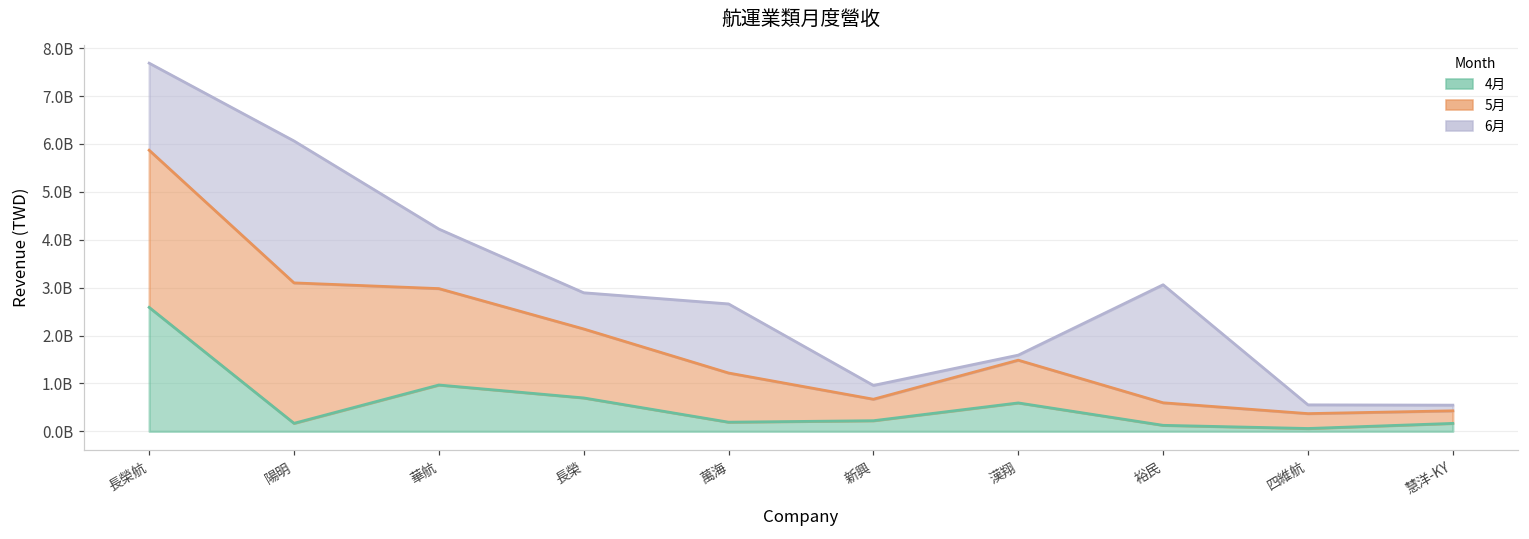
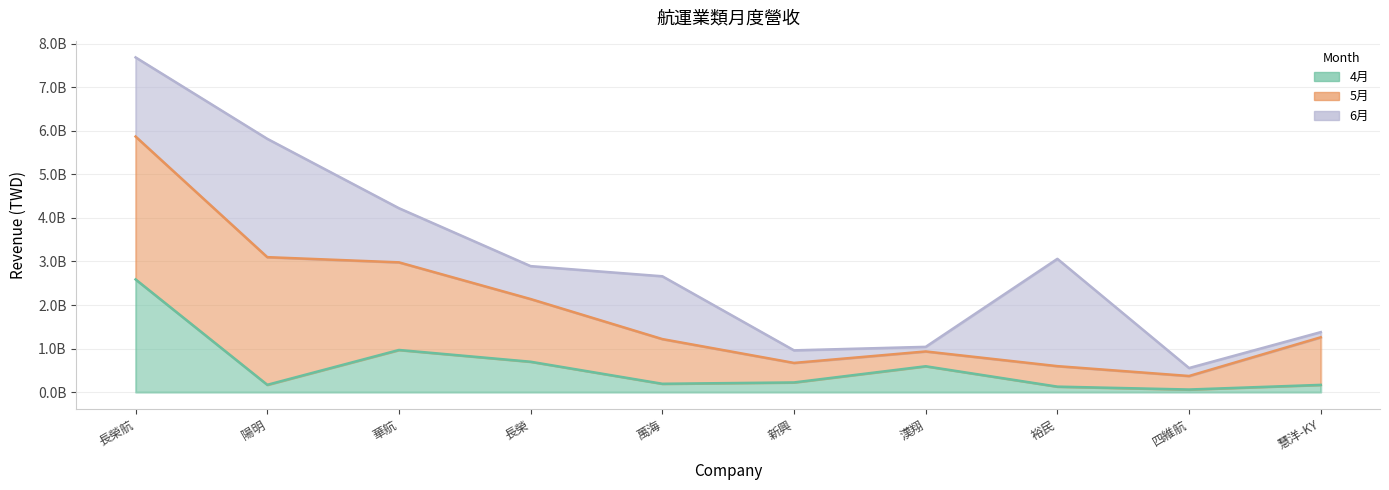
  {
    "4月": {
      "長榮航": 2600000000,
      "陽明": 200000000,
      "華航": 1000000000,
      "長榮": 700000000,
      "萬海": 200000000,
      "新興": 200000000,
      "漢翔": 600000000,
      "裕民": 100000000,
      "四維航": 100000000,
      "慧洋-KY": 200000000
    },
    "5月": {
      "長榮航": 3300000000,
      "陽明": 2900000000,
      "華航": 2000000000,
      "長榮": 1400000000,
      "萬海": 1000000000,
      "新興": 400000000,
-     "漢翔": 900000000,
+     "漢翔": 300000000,
      "裕民": 500000000,
      "四維航": 300000000,
-     "慧洋-KY": 300000000
+     "慧洋-KY": 1100000000
    },
    "6月": {
      "長榮航": 1800000000,
-     "陽明": 3000000000,
+     "陽明": 2700000000,
      "華航": 1200000000,
      "長榮": 800000000,
      "萬海": 1400000000,
      "新興": 300000000,
      "漢翔": 100000000,
      "裕民": 2500000000,
      "四維航": 200000000,
      "慧洋-KY": 100000000
    }
  }
